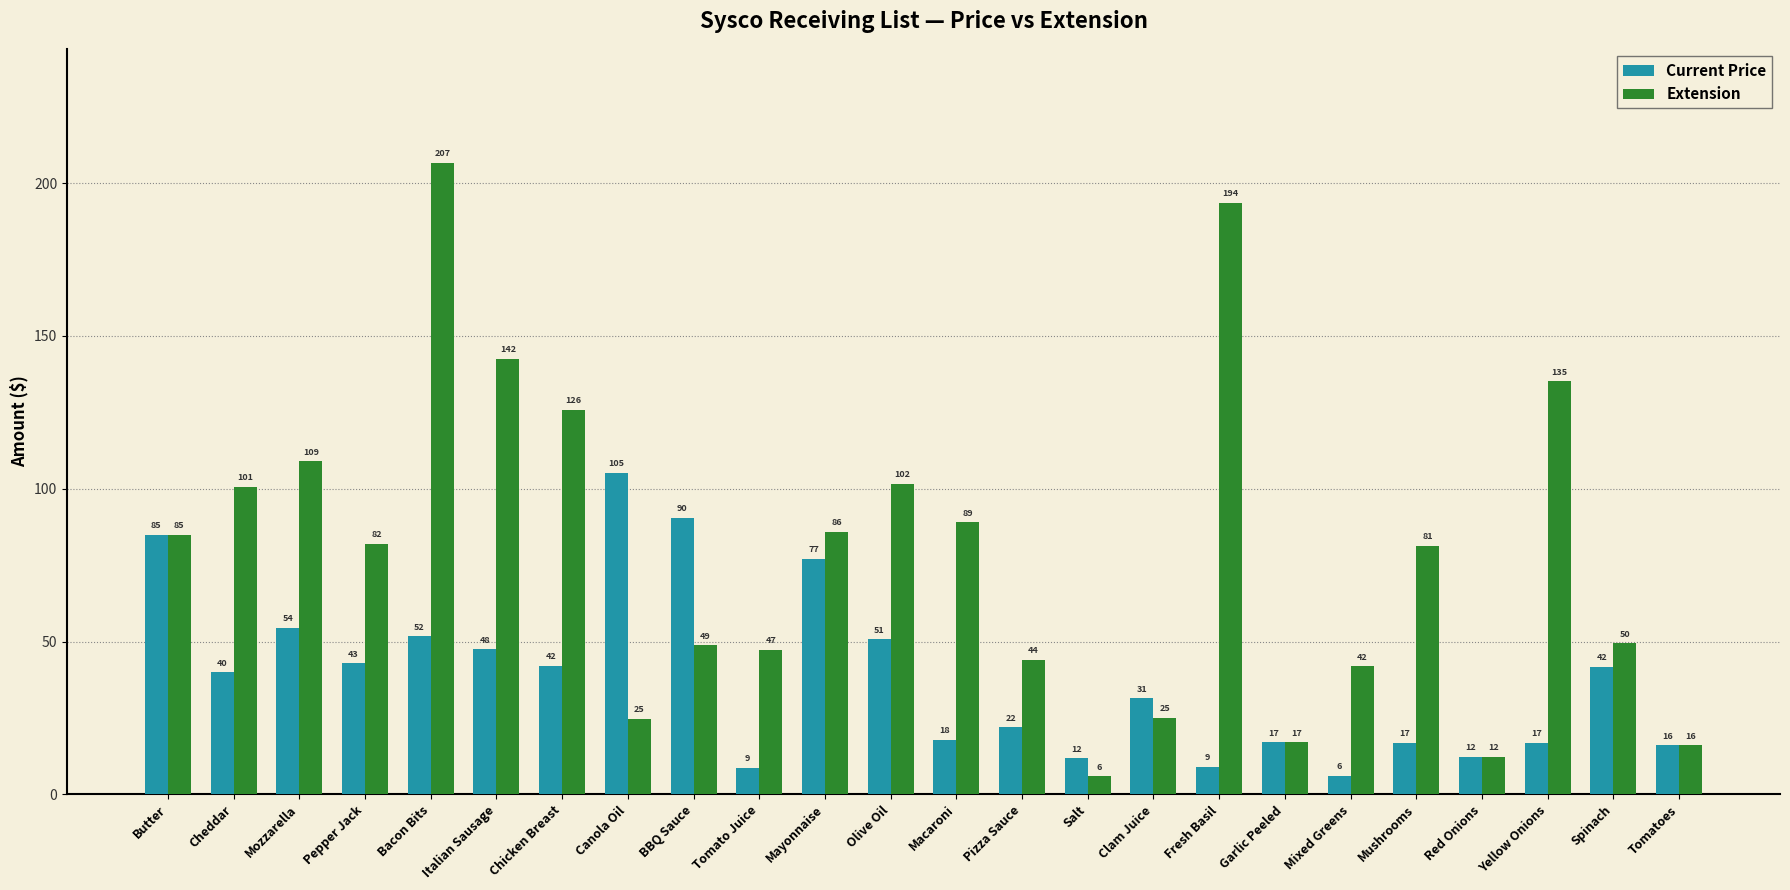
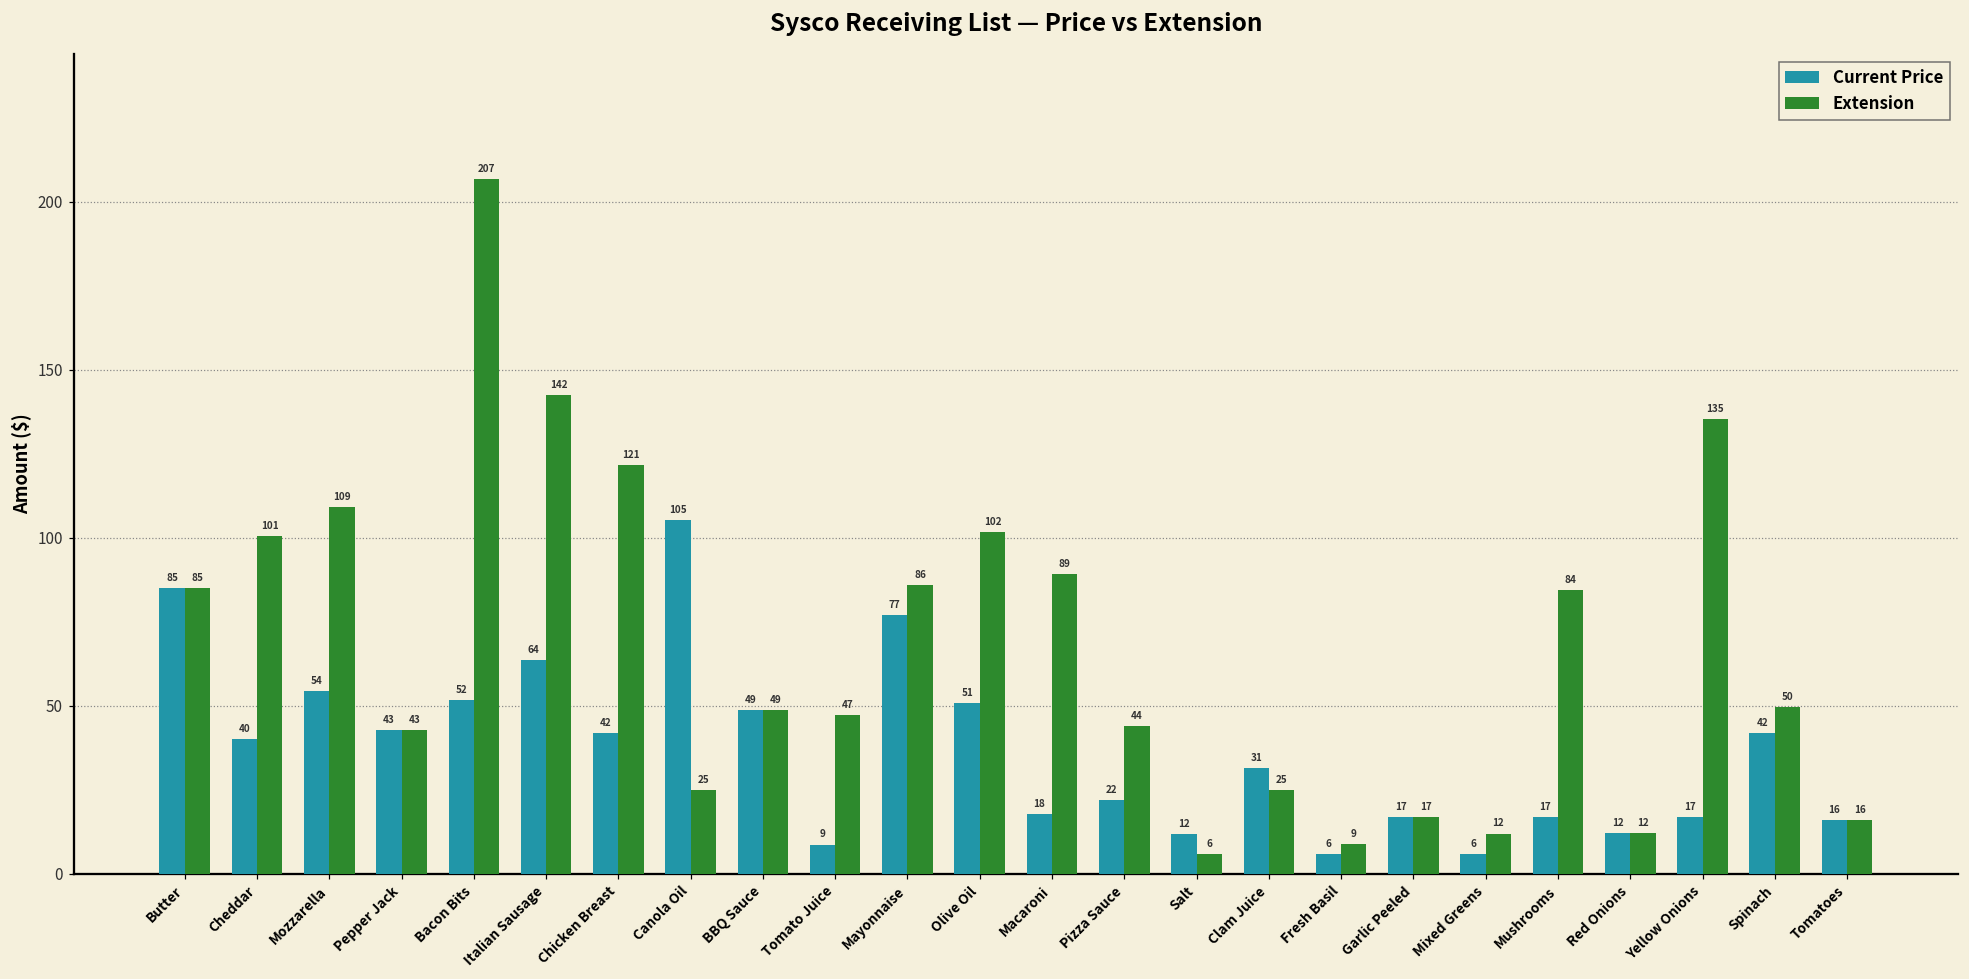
  {
    "Current Price": {
      "Butter": 85,
      "Cheddar": 40,
      "Mozzarella": 54,
      "Pepper Jack": 43,
      "Bacon Bits": 52,
-     "Italian Sausage": 48,
+     "Italian Sausage": 64,
      "Chicken Breast": 42,
      "Canola Oil": 105,
-     "BBQ Sauce": 90,
+     "BBQ Sauce": 49,
      "Tomato Juice": 9,
      "Mayonnaise": 77,
      "Olive Oil": 51,
      "Macaroni": 18,
      "Pizza Sauce": 22,
      "Salt": 12,
      "Clam Juice": 31,
-     "Fresh Basil": 9,
+     "Fresh Basil": 6,
      "Garlic Peeled": 17,
      "Mixed Greens": 6,
      "Mushrooms": 17,
      "Red Onions": 12,
      "Yellow Onions": 17,
      "Spinach": 42,
      "Tomatoes": 16
    },
    "Extension": {
      "Butter": 85,
      "Cheddar": 101,
      "Mozzarella": 109,
-     "Pepper Jack": 82,
+     "Pepper Jack": 43,
      "Bacon Bits": 207,
      "Italian Sausage": 142,
-     "Chicken Breast": 126,
+     "Chicken Breast": 121,
      "Canola Oil": 25,
      "BBQ Sauce": 49,
      "Tomato Juice": 47,
      "Mayonnaise": 86,
      "Olive Oil": 102,
      "Macaroni": 89,
      "Pizza Sauce": 44,
      "Salt": 6,
      "Clam Juice": 25,
-     "Fresh Basil": 194,
+     "Fresh Basil": 9,
      "Garlic Peeled": 17,
-     "Mixed Greens": 42,
-     "Mushrooms": 81,
+     "Mixed Greens": 12,
+     "Mushrooms": 84,
      "Red Onions": 12,
      "Yellow Onions": 135,
      "Spinach": 50,
      "Tomatoes": 16
    }
  }
